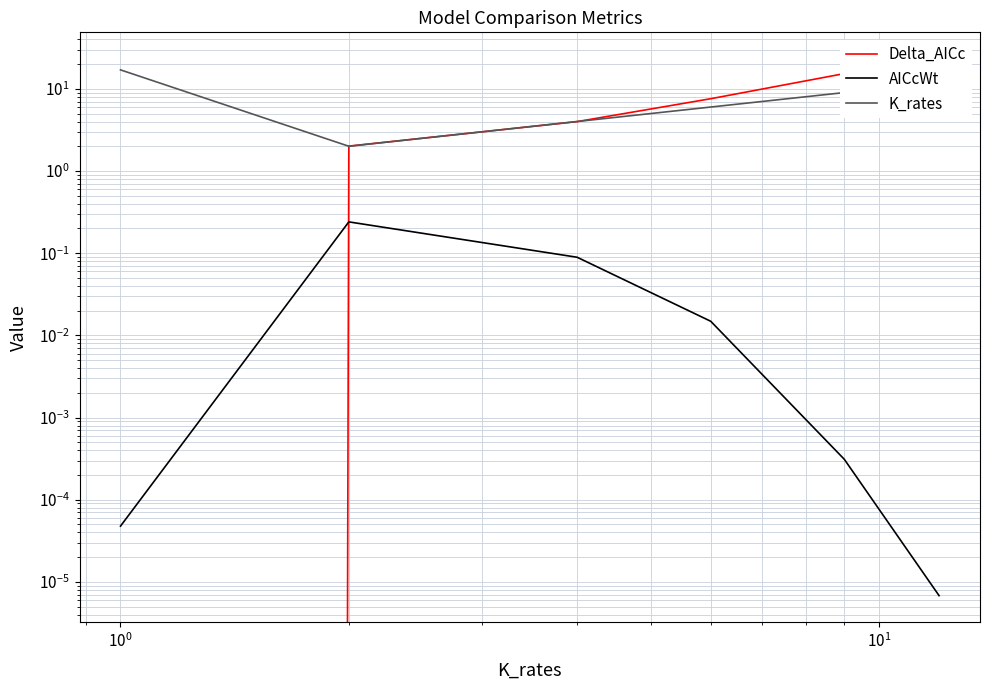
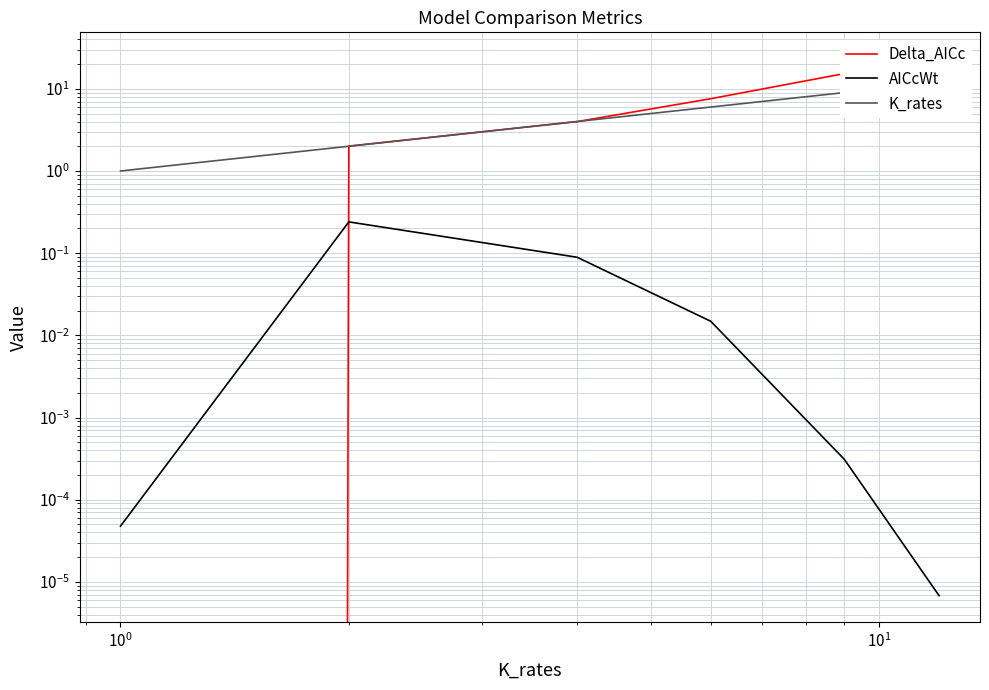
  {
    "AICcWt": {
      "10^0": 0.00005
    },
    "K_rates": {
-     "10^0": 17
+     "10^0": 1
    }
  }
